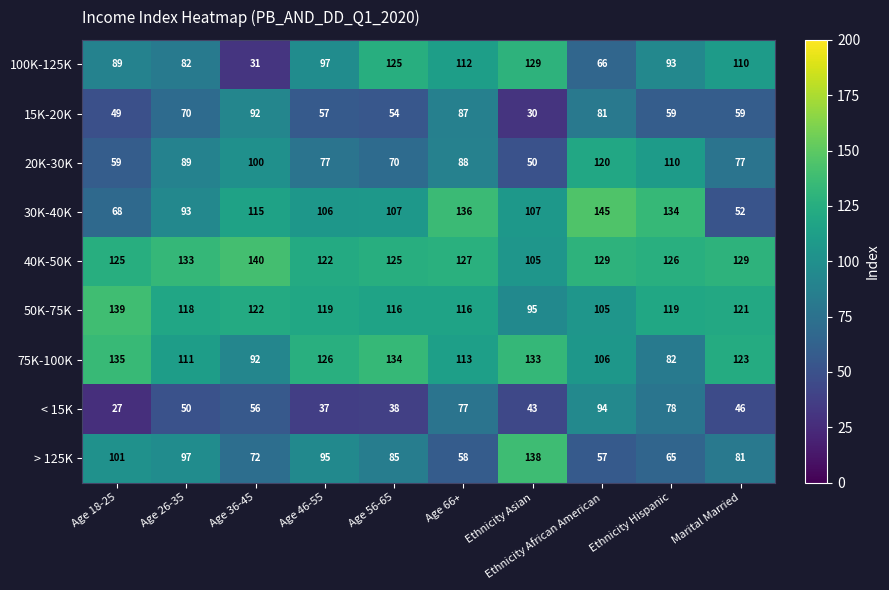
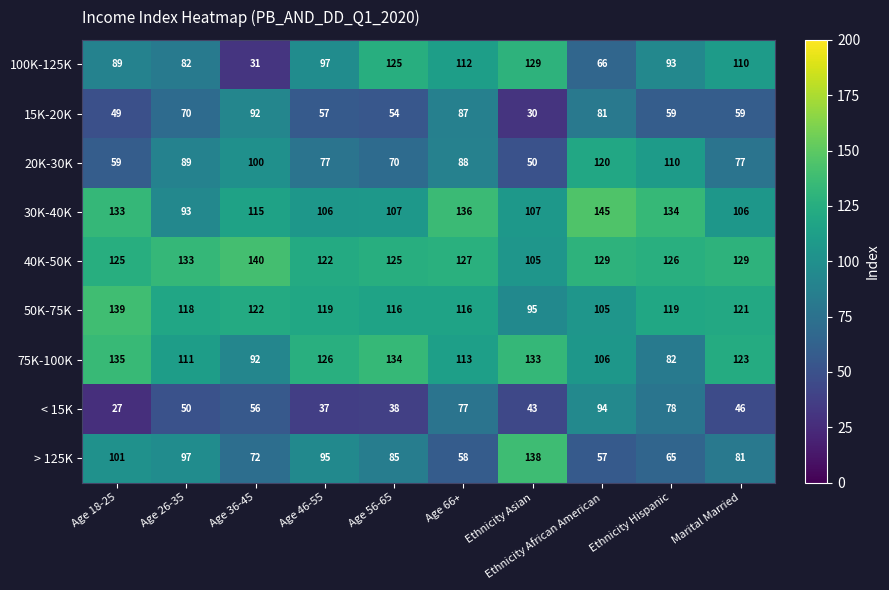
  {
    "100K-125K": {
      "Age 18-25": 89,
      "Age 26-35": 82,
      "Age 36-45": 31,
      "Age 46-55": 97,
      "Age 56-65": 125,
      "Age 66+": 112,
      "Ethnicity Asian": 129,
      "Ethnicity African American": 66,
      "Ethnicity Hispanic": 93,
      "Marital Married": 110
    },
    "15K-20K": {
      "Age 18-25": 49,
      "Age 26-35": 70,
      "Age 36-45": 92,
      "Age 46-55": 57,
      "Age 56-65": 54,
      "Age 66+": 87,
      "Ethnicity Asian": 30,
      "Ethnicity African American": 81,
      "Ethnicity Hispanic": 59,
      "Marital Married": 59
    },
    "20K-30K": {
      "Age 18-25": 59,
      "Age 26-35": 89,
      "Age 36-45": 100,
      "Age 46-55": 77,
      "Age 56-65": 70,
      "Age 66+": 88,
      "Ethnicity Asian": 50,
      "Ethnicity African American": 120,
      "Ethnicity Hispanic": 110,
      "Marital Married": 77
    },
    "30K-40K": {
-     "Age 18-25": 68,
+     "Age 18-25": 133,
      "Age 26-35": 93,
      "Age 36-45": 115,
      "Age 46-55": 106,
      "Age 56-65": 107,
      "Age 66+": 136,
      "Ethnicity Asian": 107,
      "Ethnicity African American": 145,
      "Ethnicity Hispanic": 134,
-     "Marital Married": 52
+     "Marital Married": 106
    },
    "40K-50K": {
      "Age 18-25": 125,
      "Age 26-35": 133,
      "Age 36-45": 140,
      "Age 46-55": 122,
      "Age 56-65": 125,
      "Age 66+": 127,
      "Ethnicity Asian": 105,
      "Ethnicity African American": 129,
      "Ethnicity Hispanic": 126,
      "Marital Married": 129
    },
    "50K-75K": {
      "Age 18-25": 139,
      "Age 26-35": 118,
      "Age 36-45": 122,
      "Age 46-55": 119,
      "Age 56-65": 116,
      "Age 66+": 116,
      "Ethnicity Asian": 95,
      "Ethnicity African American": 105,
      "Ethnicity Hispanic": 119,
      "Marital Married": 121
    },
    "75K-100K": {
      "Age 18-25": 135,
      "Age 26-35": 111,
      "Age 36-45": 92,
      "Age 46-55": 126,
      "Age 56-65": 134,
      "Age 66+": 113,
      "Ethnicity Asian": 133,
      "Ethnicity African American": 106,
      "Ethnicity Hispanic": 82,
      "Marital Married": 123
    },
    "< 15K": {
      "Age 18-25": 27,
      "Age 26-35": 50,
      "Age 36-45": 56,
      "Age 46-55": 37,
      "Age 56-65": 38,
      "Age 66+": 77,
      "Ethnicity Asian": 43,
      "Ethnicity African American": 94,
      "Ethnicity Hispanic": 78,
      "Marital Married": 46
    },
    "> 125K": {
      "Age 18-25": 101,
      "Age 26-35": 97,
      "Age 36-45": 72,
      "Age 46-55": 95,
      "Age 56-65": 85,
      "Age 66+": 58,
      "Ethnicity Asian": 138,
      "Ethnicity African American": 57,
      "Ethnicity Hispanic": 65,
      "Marital Married": 81
    }
  }
